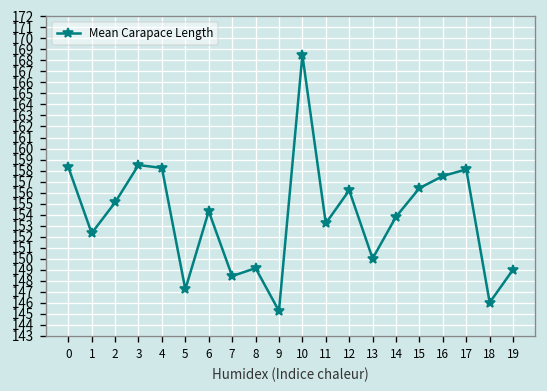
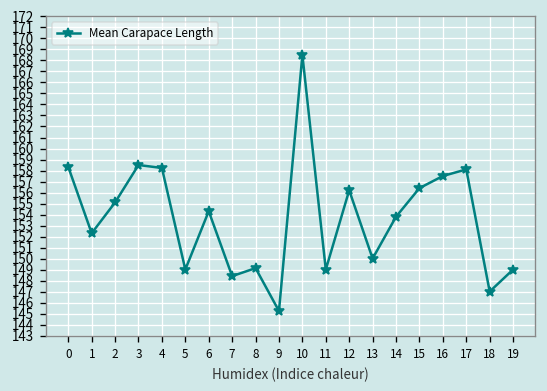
  {
    "0": 158,
    "1": 152,
    "2": 155,
    "3": 159,
    "4": 158,
-   "5": 147,
+   "5": 149,
    "6": 154,
    "7": 148,
    "8": 149,
    "9": 145,
    "10": 169,
-   "11": 153,
+   "11": 149,
    "12": 156,
    "13": 150,
    "14": 154,
    "15": 156,
    "16": 158,
    "17": 158,
-   "18": 146,
+   "18": 147,
    "19": 149
  }
